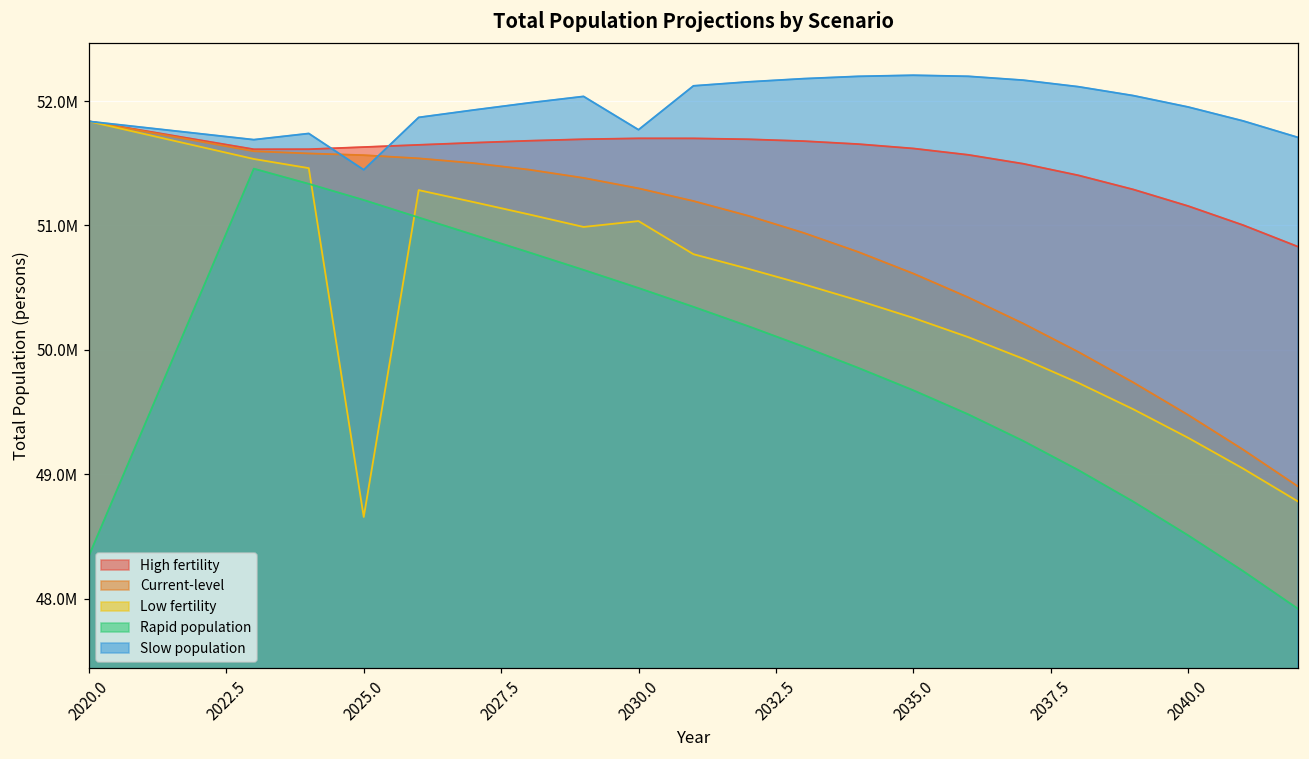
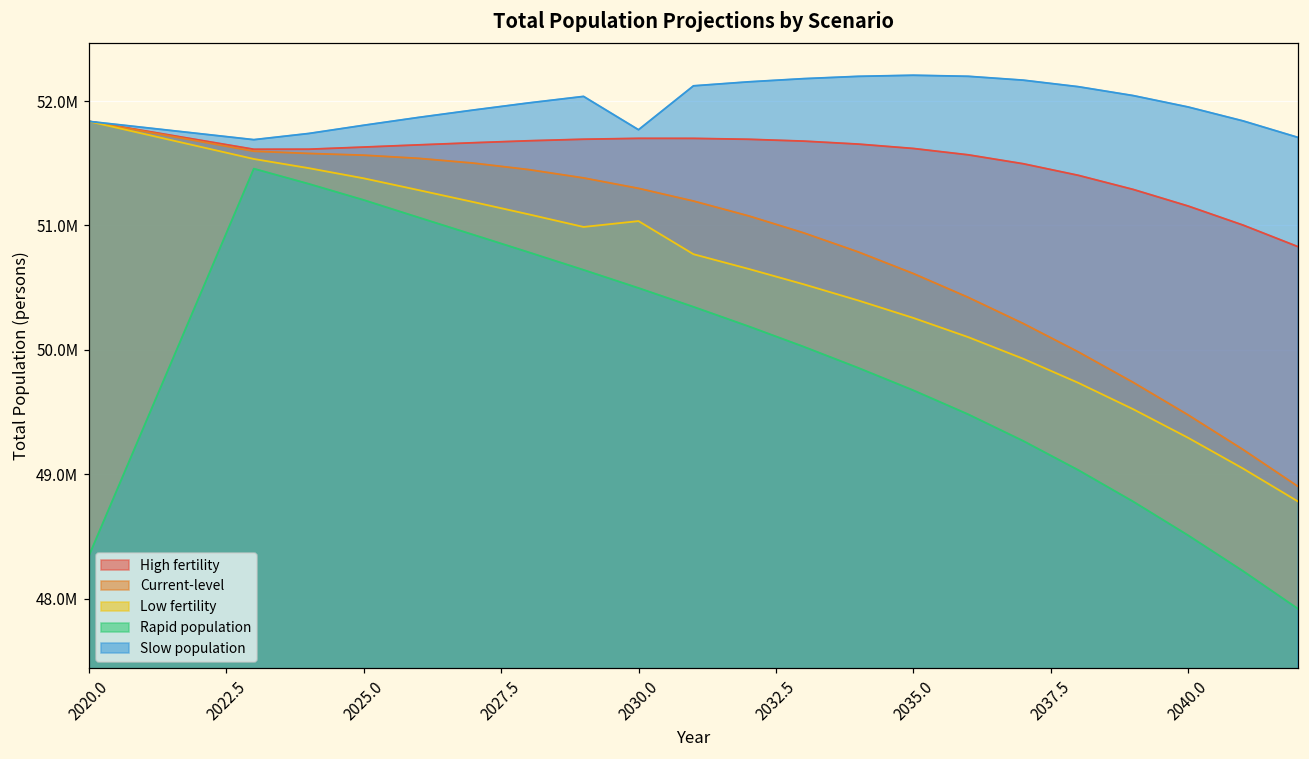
  {
    "Low fertility": {
-     "2025.0": 48660000,
+     "2025.0": 51380000,
      "2030.0": 51030000,
      "2035.0": 50260000,
      "2040.0": 49290000
    },
    "Rapid population": {
      "2020.0": 48350000,
      "2025.0": 51200000,
      "2030.0": 50500000,
      "2035.0": 49680000,
      "2040.0": 48510000
    },
    "Slow population": {
-     "2025.0": 51450000,
+     "2025.0": 51800000,
      "2030.0": 51770000,
      "2035.0": 52210000,
      "2040.0": 51950000
    }
  }
